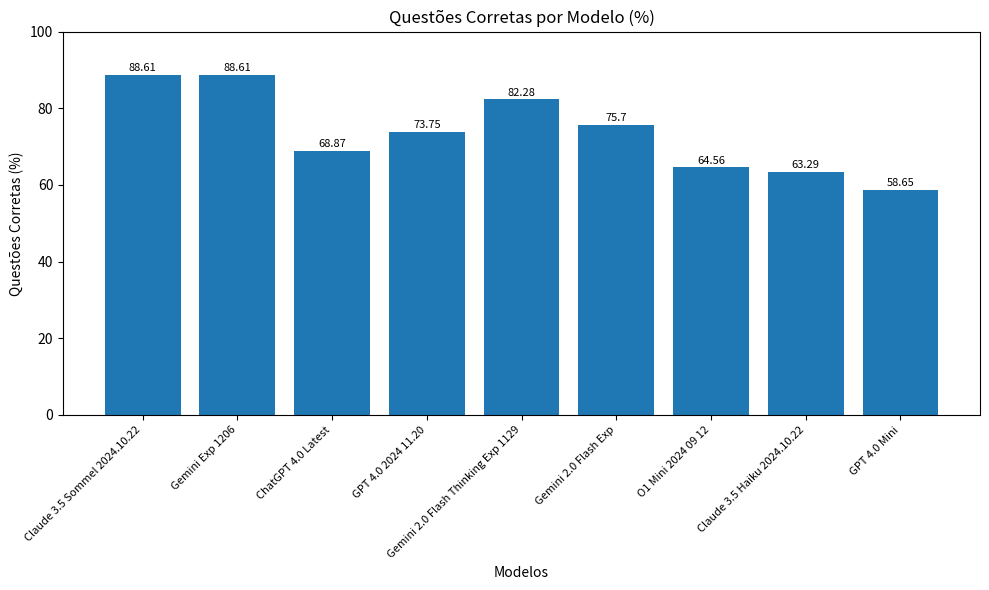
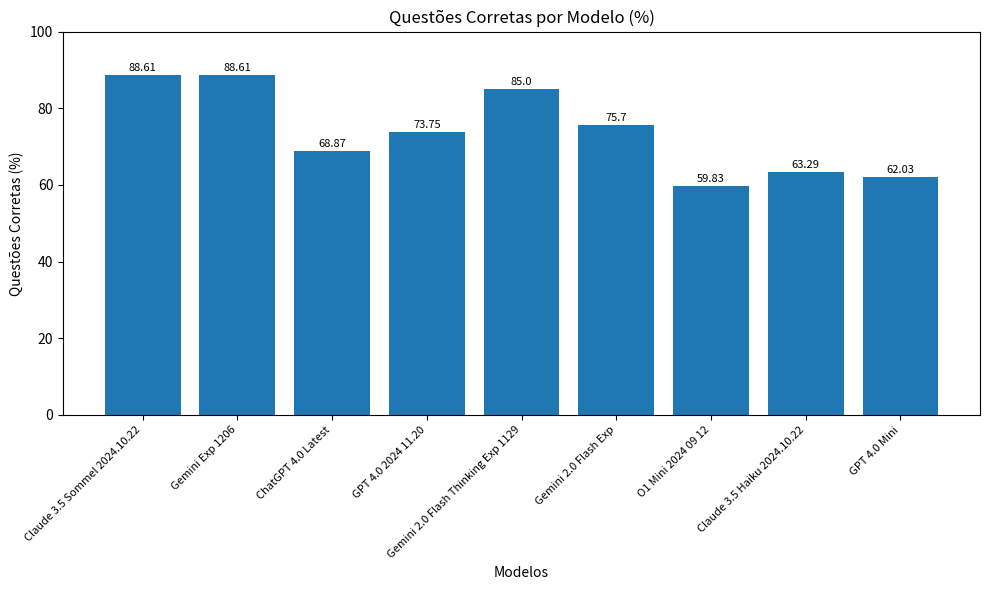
  {
    "Claude 3.5 Sommel 2024.10.22": 88.61,
    "Gemini Exp 1206": 88.61,
    "ChatGPT 4.0 Latest": 68.87,
    "GPT 4.0 2024 11.20": 73.75,
-   "Gemini 2.0 Flash Thinking Exp 1129": 82.28,
+   "Gemini 2.0 Flash Thinking Exp 1129": 85.0,
    "Gemini 2.0 Flash Exp": 75.7,
-   "O1 Mini 2024 09 12": 64.56,
+   "O1 Mini 2024 09 12": 59.83,
    "Claude 3.5 Haiku 2024.10.22": 63.29,
-   "GPT 4.0 Mini": 58.65
+   "GPT 4.0 Mini": 62.03
  }
